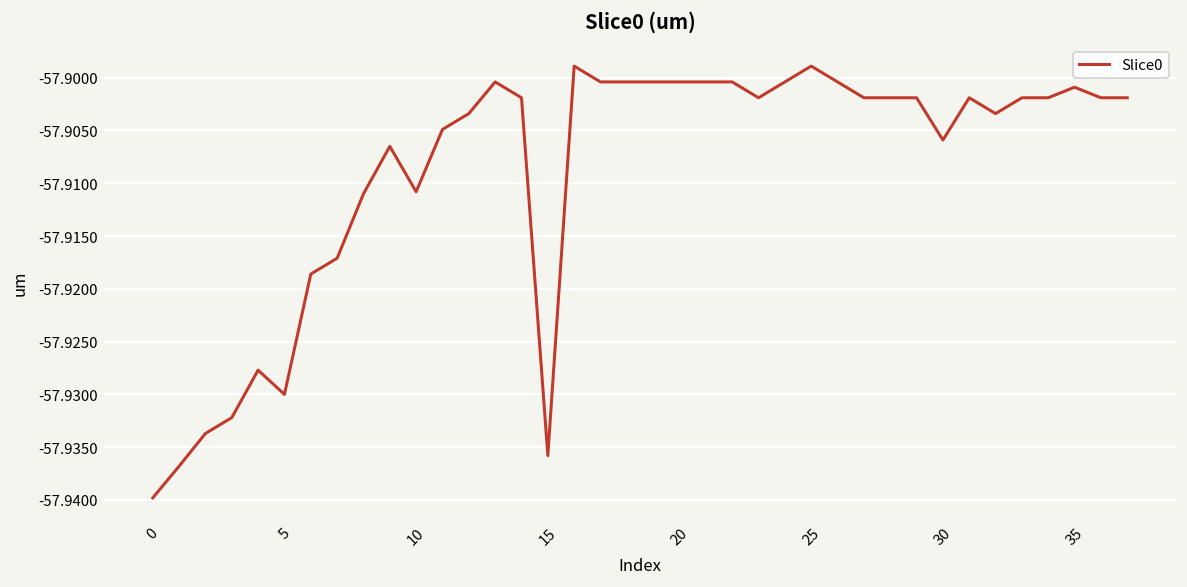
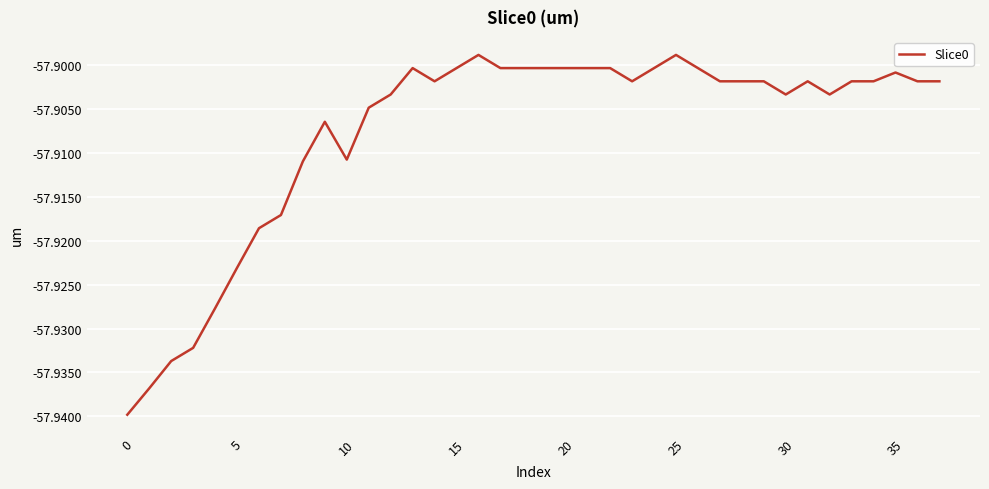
  {
    "0": -57.940,
-   "5": -57.930,
+   "5": -57.923,
    "10": -57.911,
-   "15": -57.936,
+   "15": -57.900,
    "20": -57.900,
    "25": -57.899,
-   "30": -57.906,
+   "30": -57.903,
    "35": -57.901
  }
